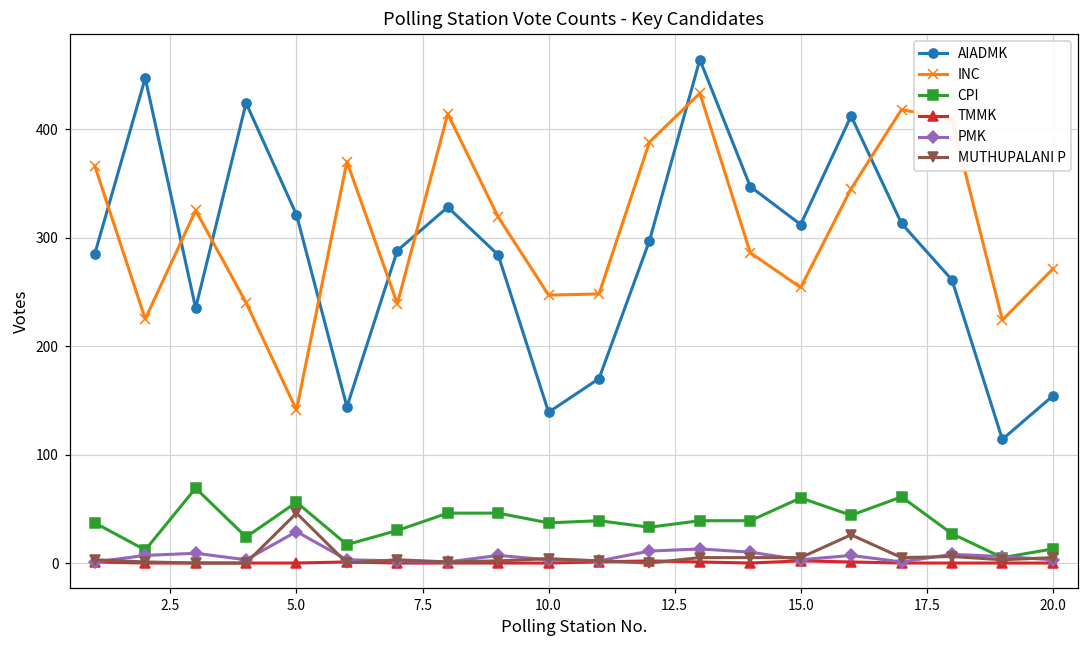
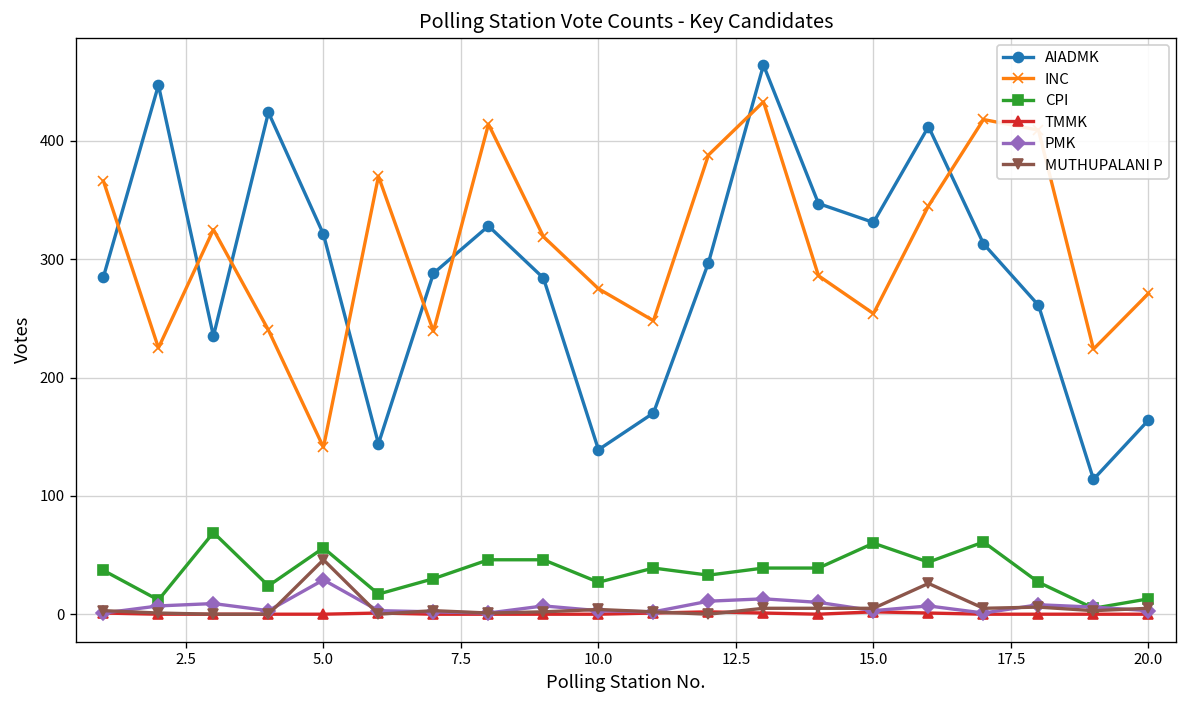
  {
    "AIADMK": {
      "5.0": 320,
      "10.0": 140,
-     "15.0": 310,
-     "20.0": 150
+     "15.0": 330,
+     "20.0": 160
    },
    "INC": {
      "5.0": 140,
-     "10.0": 250,
+     "10.0": 280,
      "15.0": 250,
      "20.0": 270
    },
    "CPI": {
      "5.0": 60,
-     "10.0": 40,
+     "10.0": 30,
      "15.0": 60,
      "20.0": 10
    },
    "TMMK": {
      "5.0": 0,
      "10.0": 0,
      "20.0": 0
    },
    "PMK": {
      "5.0": 30
    },
    "MUTHUPALANI P": {
      "5.0": 50
    }
  }
